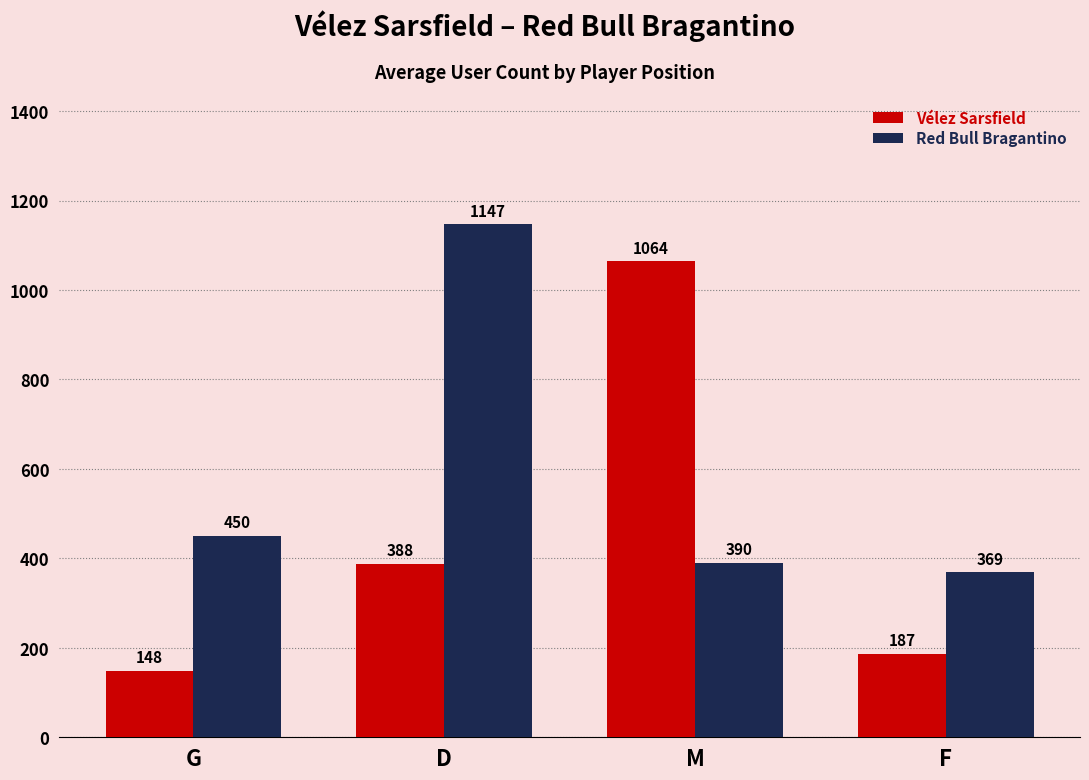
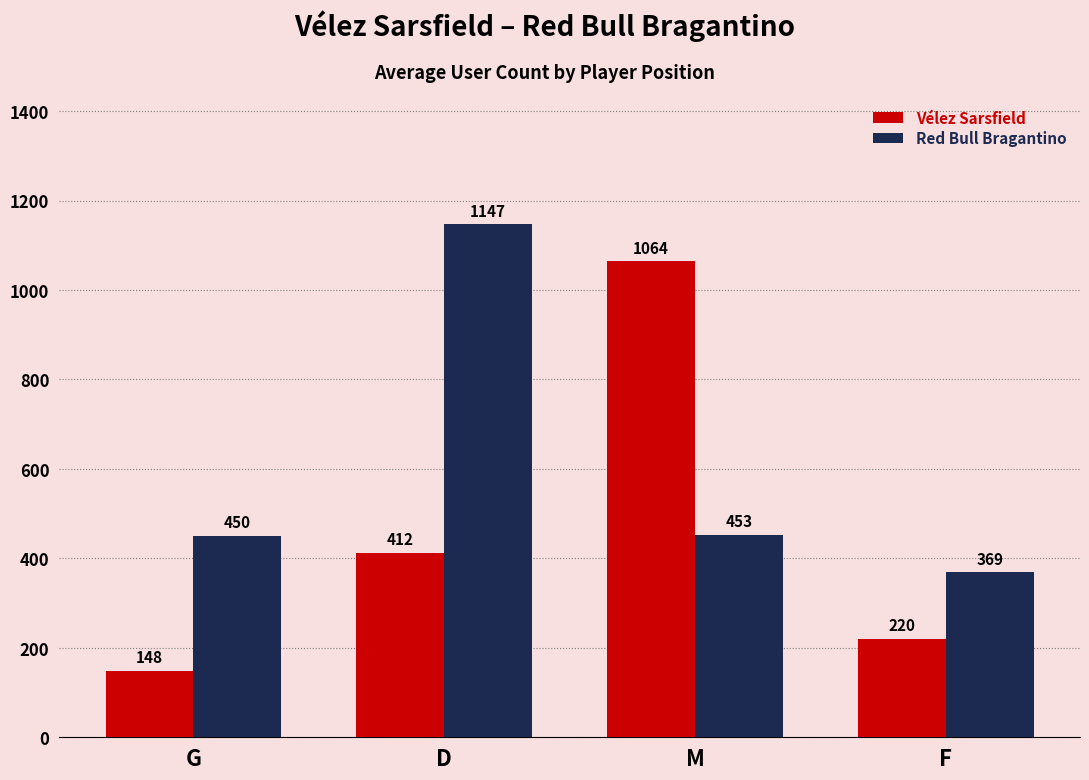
  {
    "Vélez Sarsfield": {
      "G": 148,
-     "D": 388,
+     "D": 412,
      "M": 1064,
-     "F": 187
+     "F": 220
    },
    "Red Bull Bragantino": {
      "G": 450,
      "D": 1147,
-     "M": 390,
+     "M": 453,
      "F": 369
    }
  }
